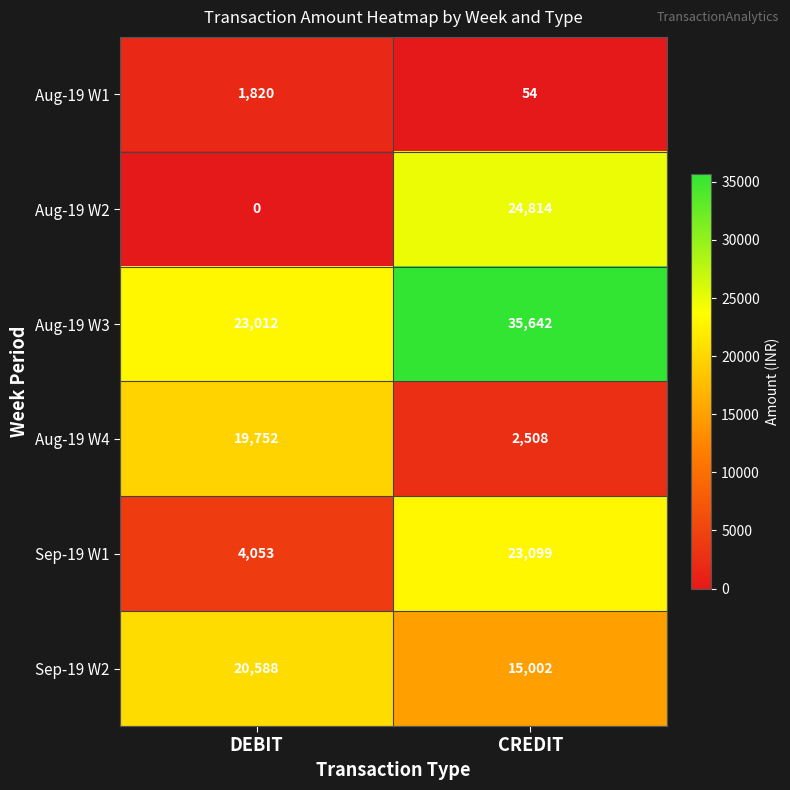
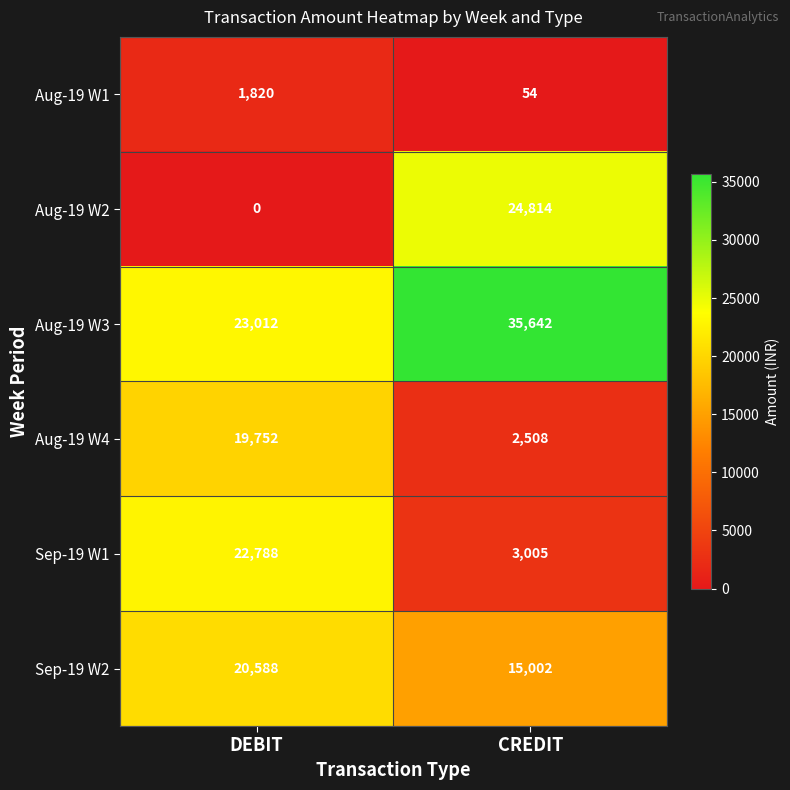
  {
    "Aug-19 W1": {
      "DEBIT": "1,820",
      "CREDIT": "54"
    },
    "Aug-19 W2": {
      "DEBIT": "0",
      "CREDIT": "24,814"
    },
    "Aug-19 W3": {
      "DEBIT": "23,012",
      "CREDIT": "35,642"
    },
    "Aug-19 W4": {
      "DEBIT": "19,752",
      "CREDIT": "2,508"
    },
    "Sep-19 W1": {
-     "DEBIT": "4,053",
-     "CREDIT": "23,099"
+     "DEBIT": "22,788",
+     "CREDIT": "3,005"
    },
    "Sep-19 W2": {
      "DEBIT": "20,588",
      "CREDIT": "15,002"
    }
  }
